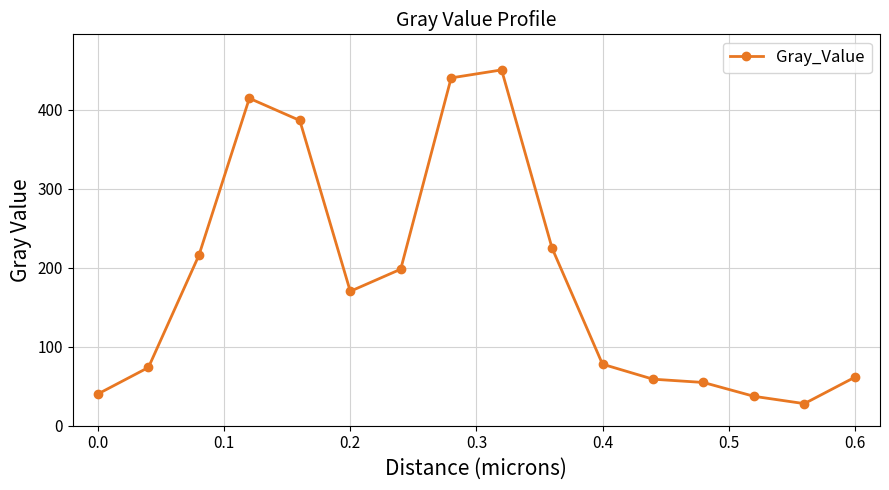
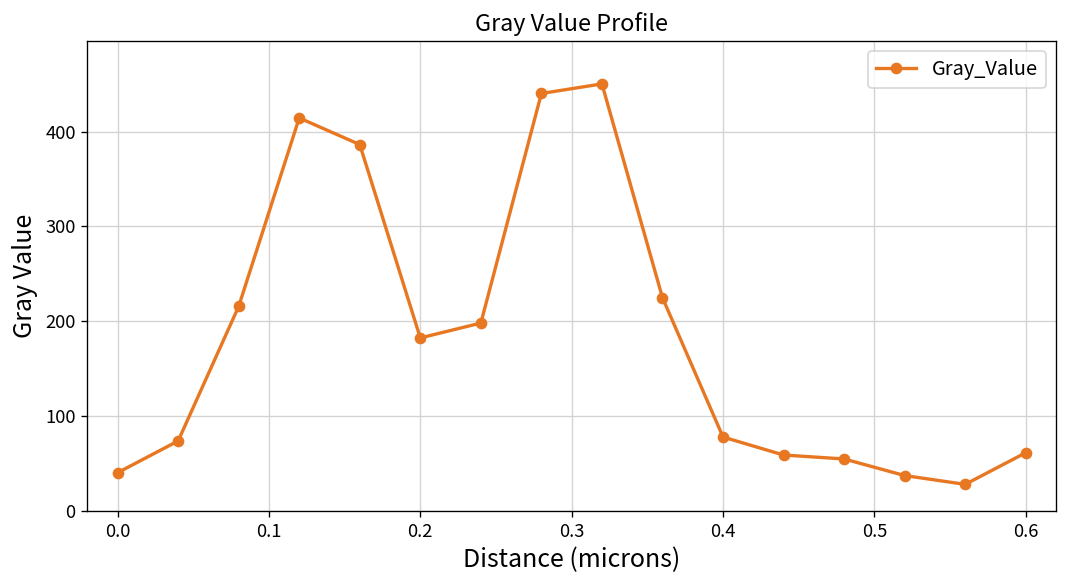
  {
    "0.0": 40,
-   "0.2": 170,
+   "0.2": 180,
    "0.4": 80,
    "0.6": 60
  }
